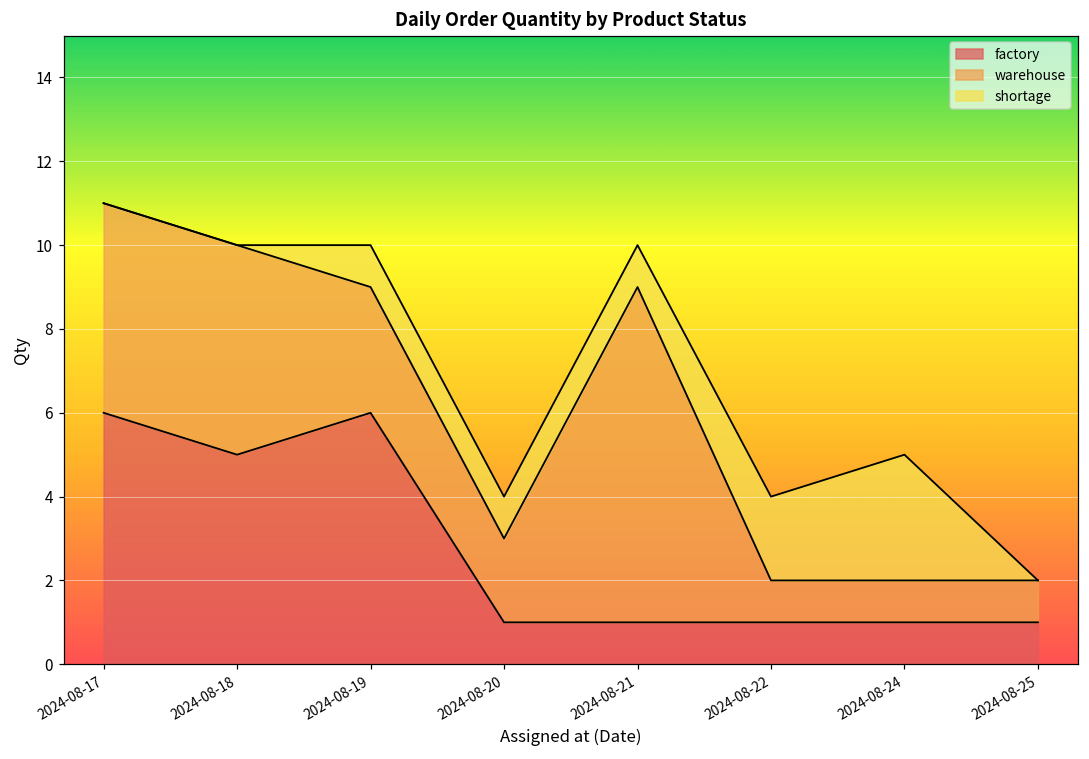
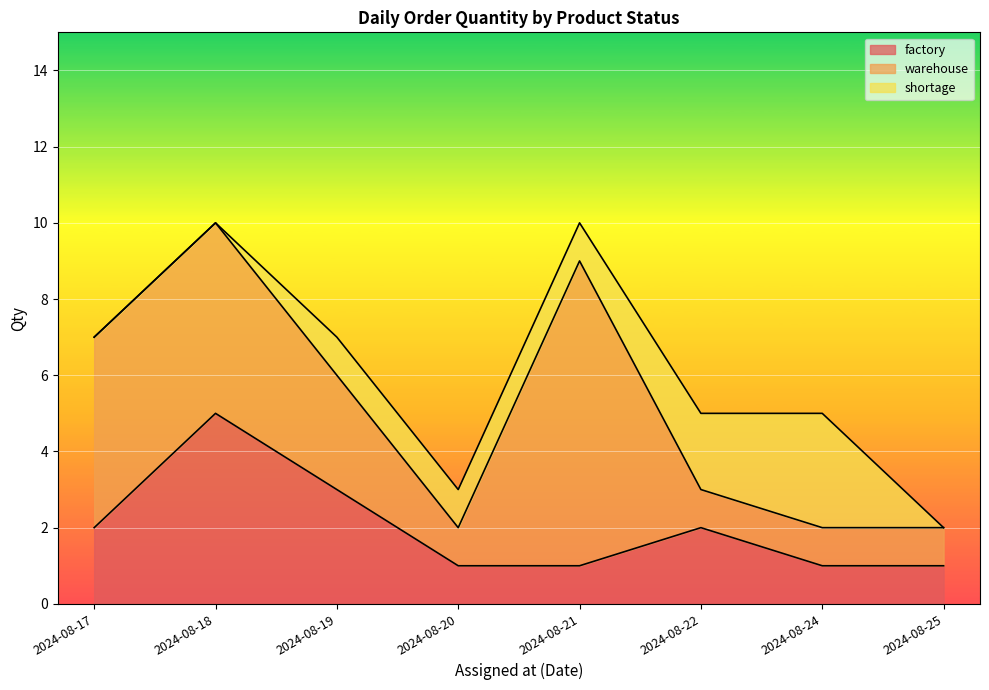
  {
    "factory": {
-     "2024-08-17": 6,
+     "2024-08-17": 2,
      "2024-08-18": 5,
-     "2024-08-19": 6,
+     "2024-08-19": 3,
      "2024-08-20": 1,
      "2024-08-21": 1,
-     "2024-08-22": 1,
+     "2024-08-22": 2,
      "2024-08-24": 1,
      "2024-08-25": 1
    },
    "warehouse": {
      "2024-08-19": 3,
-     "2024-08-20": 2,
+     "2024-08-20": 1,
      "2024-08-21": 8,
      "2024-08-22": 1,
      "2024-08-24": 1
    },
    "shortage": {
      "2024-08-19": 1,
      "2024-08-20": 1,
      "2024-08-21": 1,
      "2024-08-22": 2,
      "2024-08-24": 3
    }
  }
